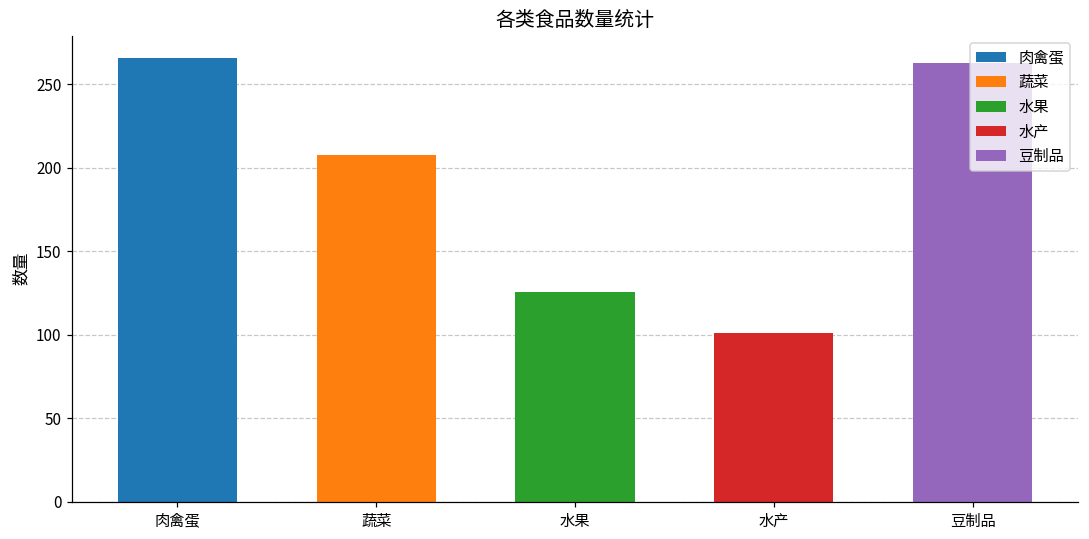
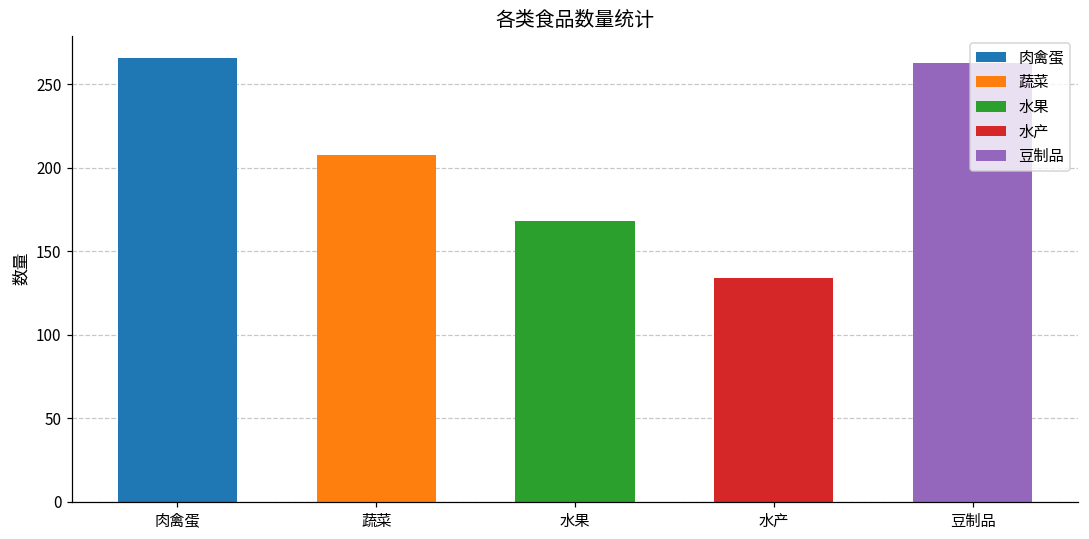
  {
    "肉禽蛋": 266,
    "蔬菜": 208,
-   "水果": 126,
-   "水产": 101
+   "水果": 168,
+   "水产": 134
  }
